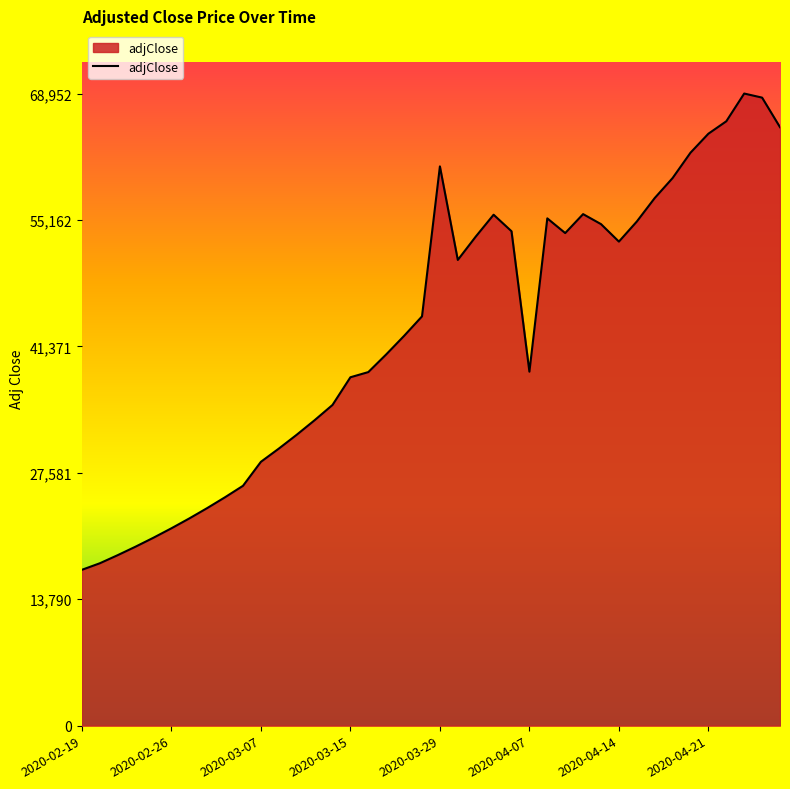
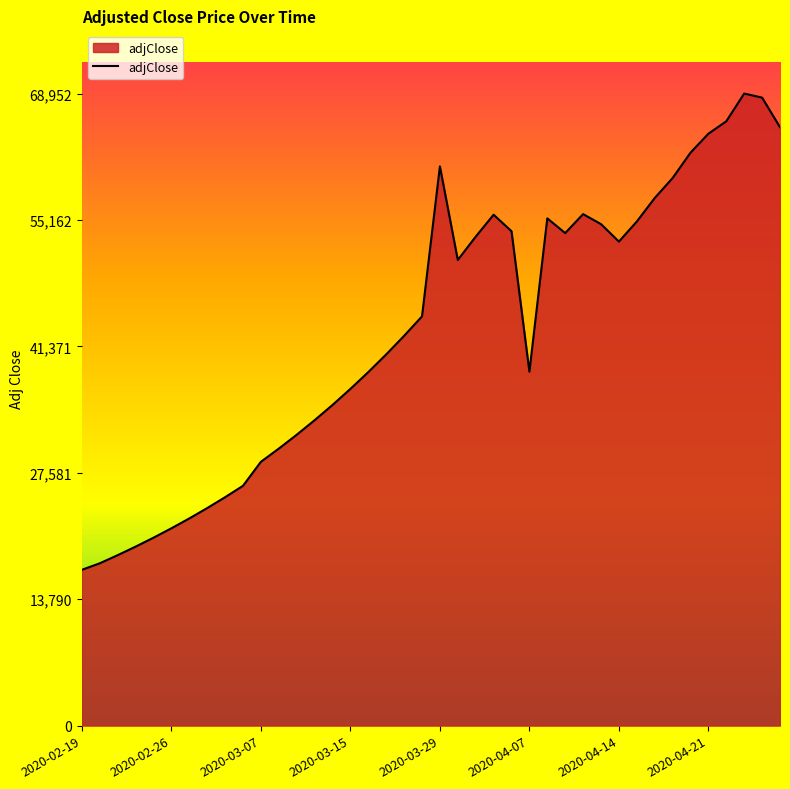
  {
    "2020-02-19": "17,000",
    "2020-02-26": "22,000",
    "2020-03-07": "29,000",
-   "2020-03-15": "38,000",
+   "2020-03-15": "37,000",
    "2020-03-29": "61,000",
    "2020-04-07": "39,000",
    "2020-04-14": "53,000",
    "2020-04-21": "65,000"
  }
